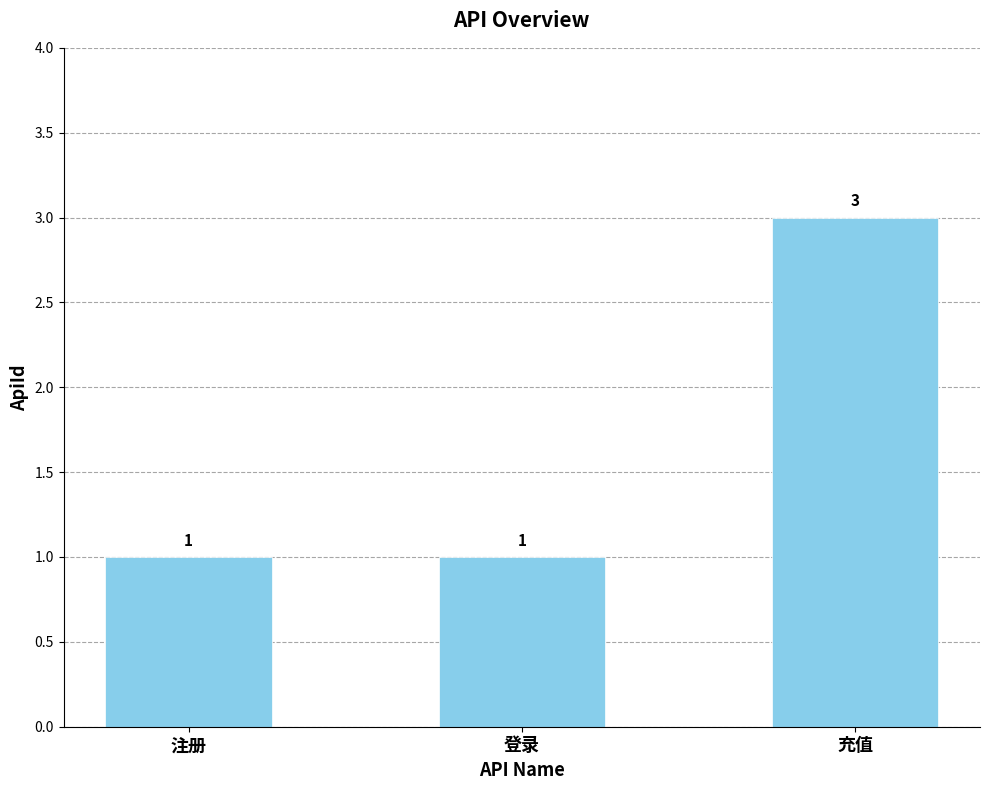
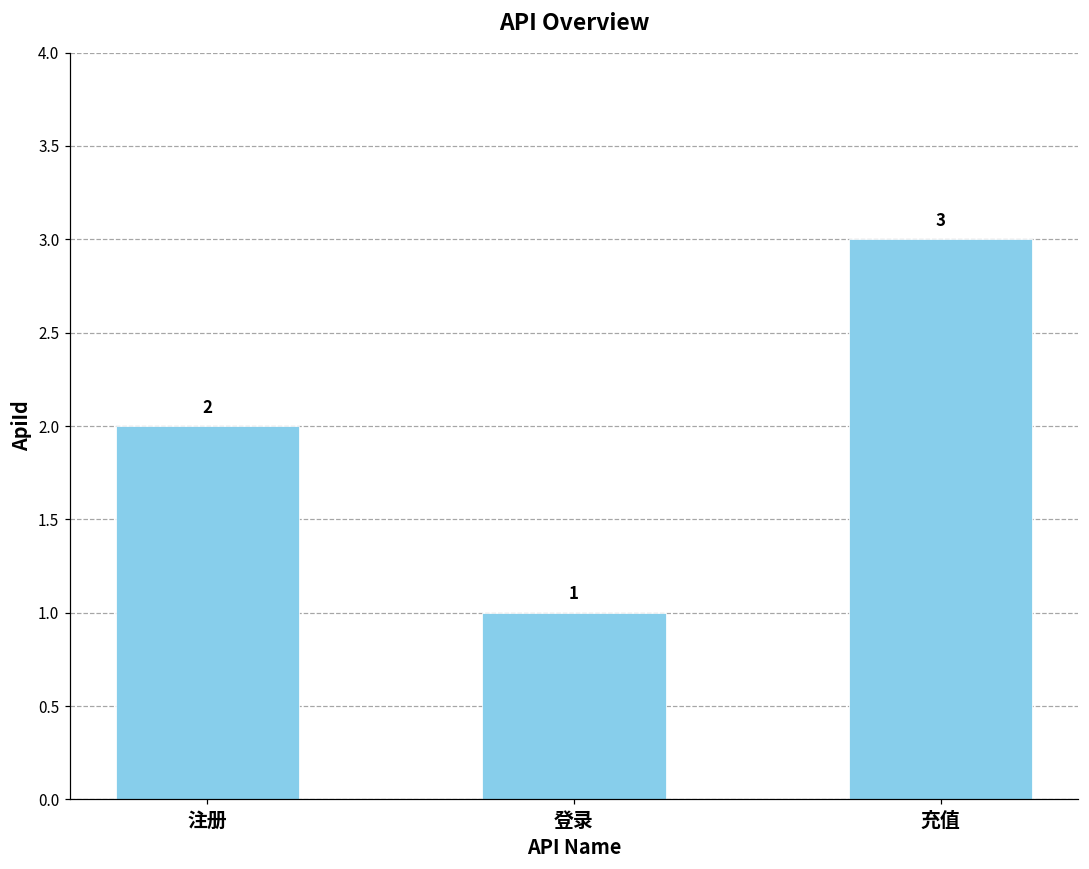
  {
-   "注册": 1,
+   "注册": 2,
    "登录": 1,
    "充值": 3
  }
